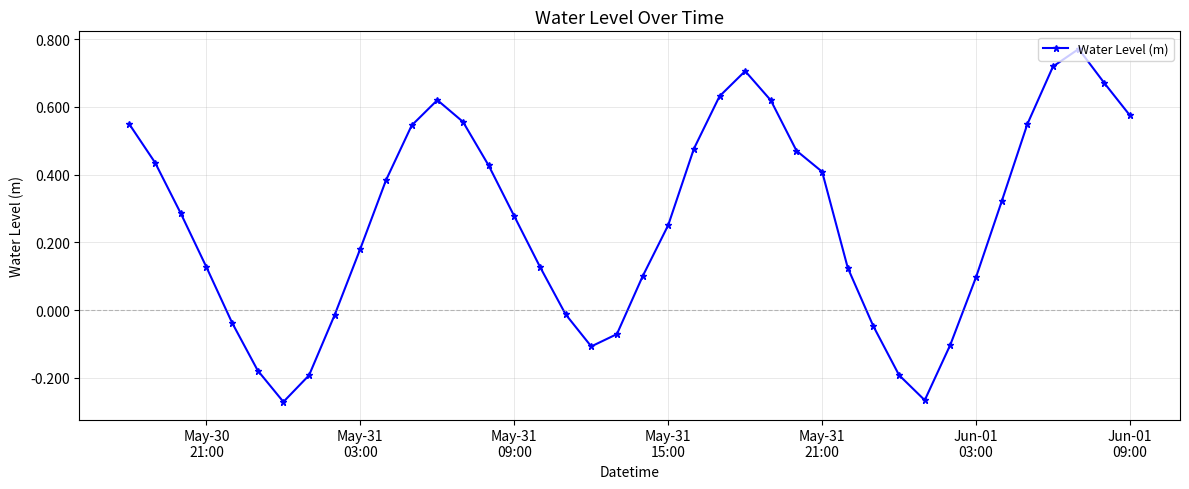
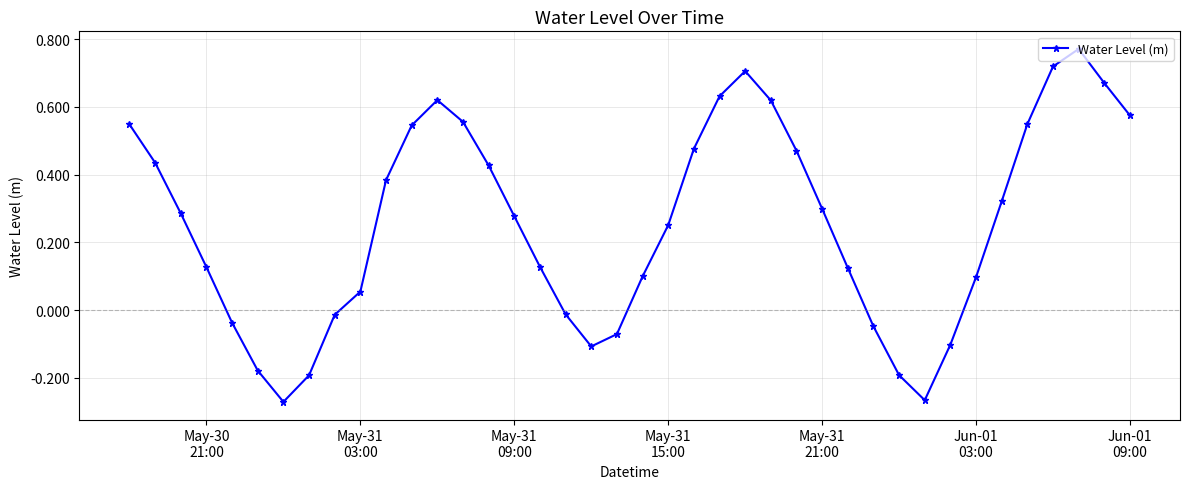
  {
    "May-30 21:00": 0.13,
-   "May-31 03:00": 0.18,
+   "May-31 03:00": 0.05,
    "May-31 09:00": 0.28,
    "May-31 15:00": 0.25,
-   "May-31 21:00": 0.41,
+   "May-31 21:00": 0.30,
    "Jun-01 03:00": 0.10,
    "Jun-01 09:00": 0.57
  }
